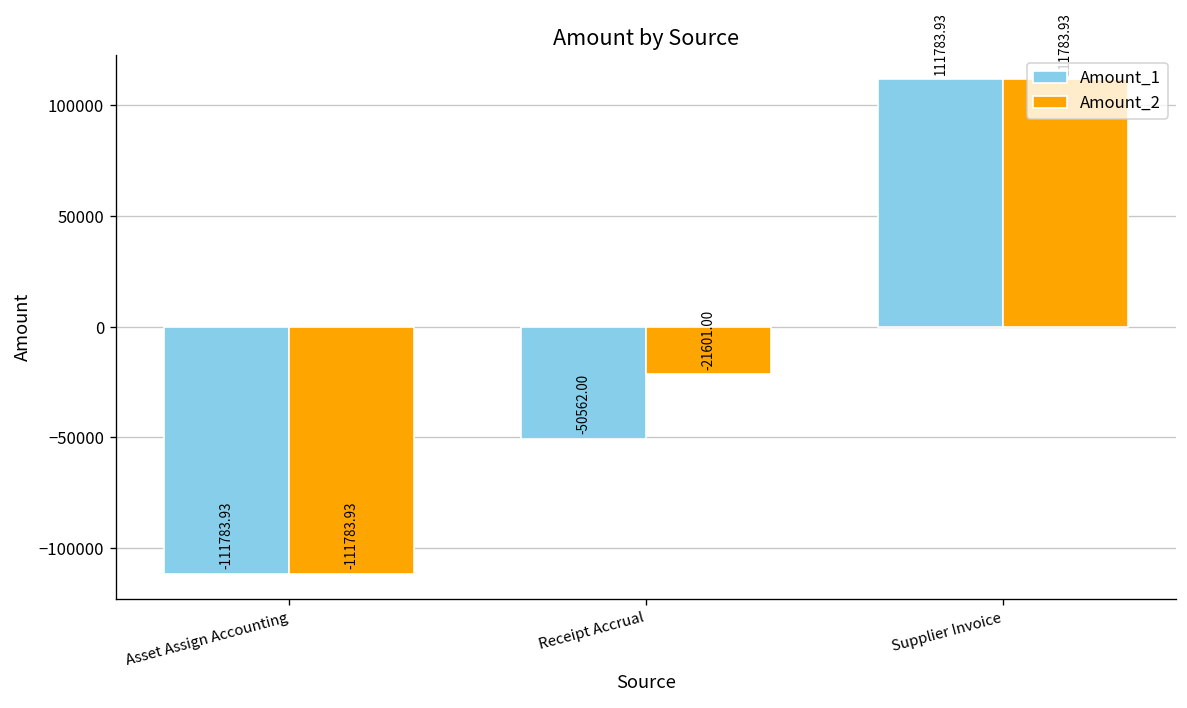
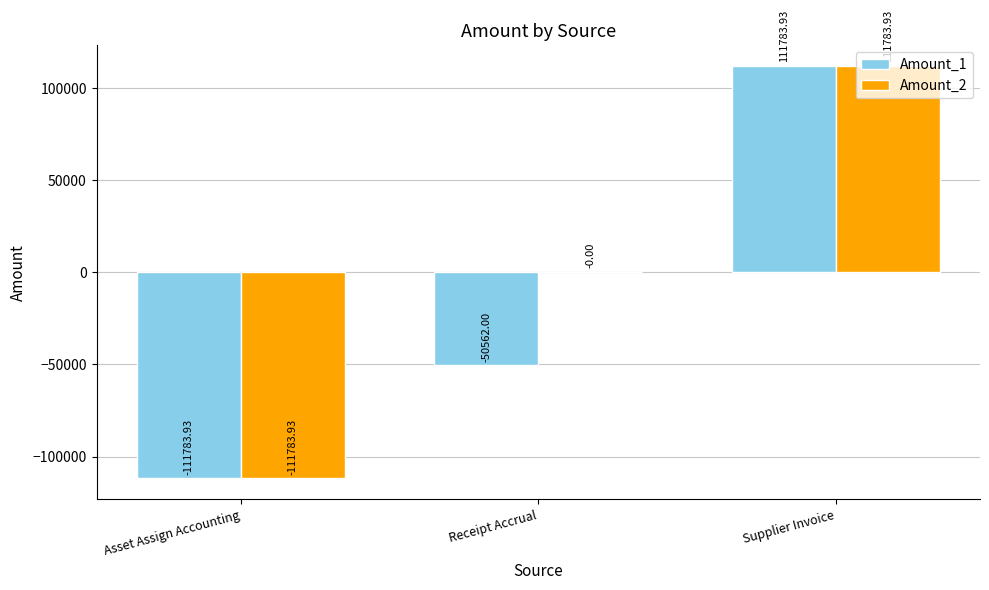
  {
    "Amount_1": {
      "Asset Assign Accounting": -111783.93,
      "Receipt Accrual": -50562.00,
      "Supplier Invoice": 111783.93
    },
    "Amount_2": {
      "Asset Assign Accounting": -111783.93,
-     "Receipt Accrual": -21601.00
+     "Receipt Accrual": -0.00
    }
  }
